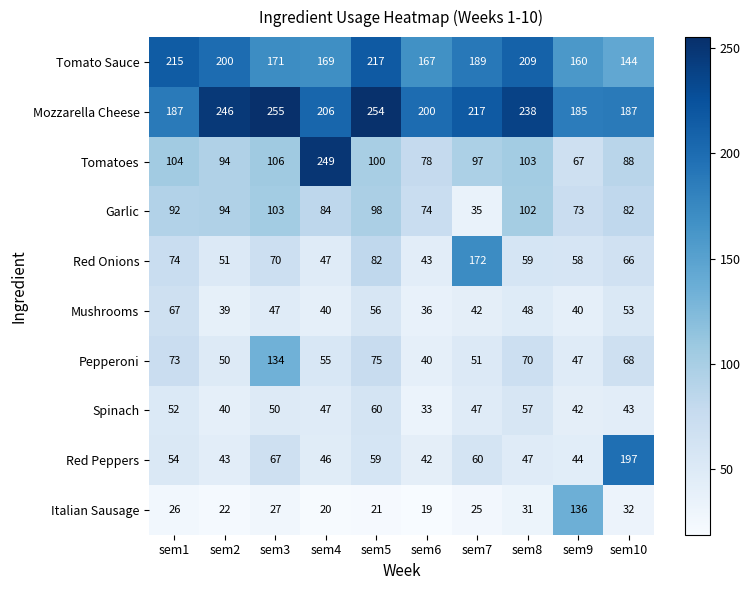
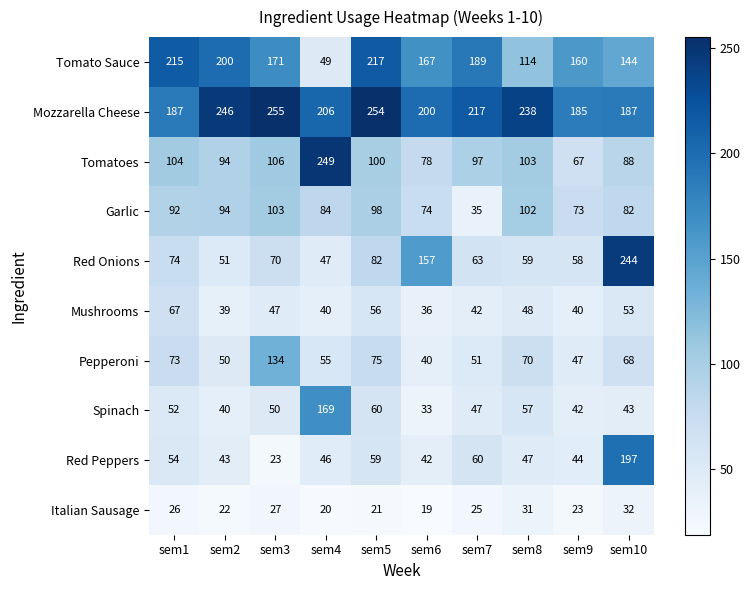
  {
    "Tomato Sauce": {
      "sem1": 215,
      "sem2": 200,
      "sem3": 171,
-     "sem4": 169,
+     "sem4": 49,
      "sem5": 217,
      "sem6": 167,
      "sem7": 189,
-     "sem8": 209,
+     "sem8": 114,
      "sem9": 160,
      "sem10": 144
    },
    "Mozzarella Cheese": {
      "sem1": 187,
      "sem2": 246,
      "sem3": 255,
      "sem4": 206,
      "sem5": 254,
      "sem6": 200,
      "sem7": 217,
      "sem8": 238,
      "sem9": 185,
      "sem10": 187
    },
    "Tomatoes": {
      "sem1": 104,
      "sem2": 94,
      "sem3": 106,
      "sem4": 249,
      "sem5": 100,
      "sem6": 78,
      "sem7": 97,
      "sem8": 103,
      "sem9": 67,
      "sem10": 88
    },
    "Garlic": {
      "sem1": 92,
      "sem2": 94,
      "sem3": 103,
      "sem4": 84,
      "sem5": 98,
      "sem6": 74,
      "sem7": 35,
      "sem8": 102,
      "sem9": 73,
      "sem10": 82
    },
    "Red Onions": {
      "sem1": 74,
      "sem2": 51,
      "sem3": 70,
      "sem4": 47,
      "sem5": 82,
-     "sem6": 43,
-     "sem7": 172,
+     "sem6": 157,
+     "sem7": 63,
      "sem8": 59,
      "sem9": 58,
-     "sem10": 66
+     "sem10": 244
    },
    "Mushrooms": {
      "sem1": 67,
      "sem2": 39,
      "sem3": 47,
      "sem4": 40,
      "sem5": 56,
      "sem6": 36,
      "sem7": 42,
      "sem8": 48,
      "sem9": 40,
      "sem10": 53
    },
    "Pepperoni": {
      "sem1": 73,
      "sem2": 50,
      "sem3": 134,
      "sem4": 55,
      "sem5": 75,
      "sem6": 40,
      "sem7": 51,
      "sem8": 70,
      "sem9": 47,
      "sem10": 68
    },
    "Spinach": {
      "sem1": 52,
      "sem2": 40,
      "sem3": 50,
-     "sem4": 47,
+     "sem4": 169,
      "sem5": 60,
      "sem6": 33,
      "sem7": 47,
      "sem8": 57,
      "sem9": 42,
      "sem10": 43
    },
    "Red Peppers": {
      "sem1": 54,
      "sem2": 43,
-     "sem3": 67,
+     "sem3": 23,
      "sem4": 46,
      "sem5": 59,
      "sem6": 42,
      "sem7": 60,
      "sem8": 47,
      "sem9": 44,
      "sem10": 197
    },
    "Italian Sausage": {
      "sem1": 26,
      "sem2": 22,
      "sem3": 27,
      "sem4": 20,
      "sem5": 21,
      "sem6": 19,
      "sem7": 25,
      "sem8": 31,
-     "sem9": 136,
+     "sem9": 23,
      "sem10": 32
    }
  }
